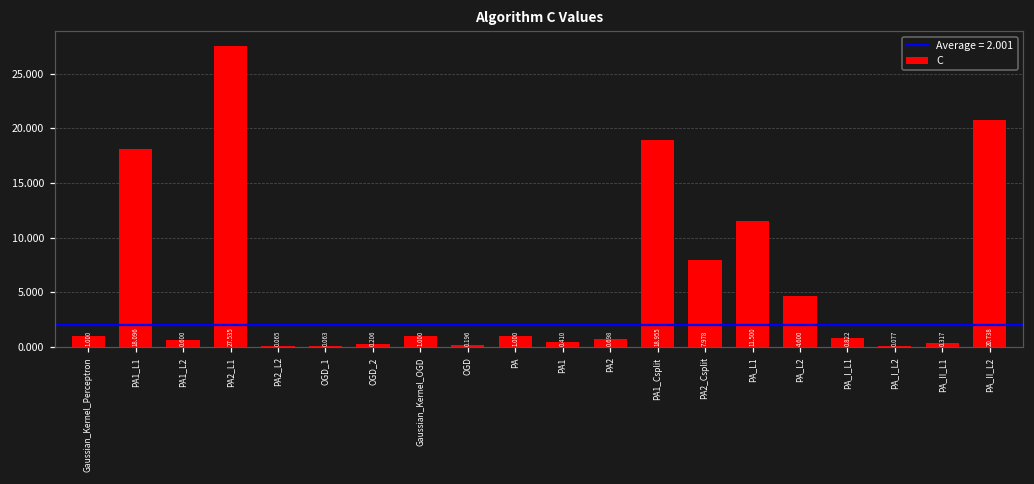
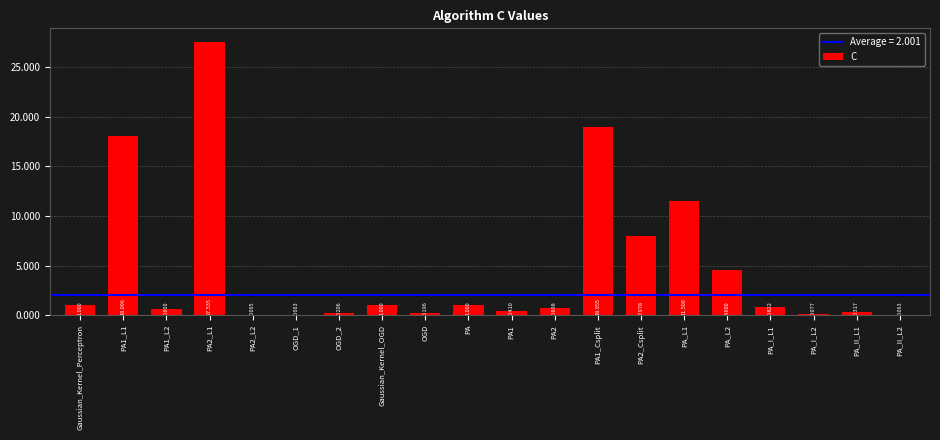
  {
    "Gaussian_Kernel_Perceptron": 1.000,
    "PA1_L1": 18.096,
    "PA1_L2": 0.600,
    "PA2_L1": 27.535,
    "PA2_L2": 0.065,
    "OGD_1": 0.063,
    "OGD_2": 0.206,
    "Gaussian_Kernel_OGD": 1.000,
    "OGD": 0.196,
    "PA": 1.000,
    "PA1": 0.410,
    "PA2": 0.698,
    "PA1_Csplit": 18.955,
    "PA2_Csplit": 7.978,
    "PA_L1": 11.500,
    "PA_L2": 4.600,
    "PA_I_L1": 0.822,
    "PA_I_L2": 0.077,
    "PA_II_L1": 0.317,
-   "PA_II_L2": 20.738
+   "PA_II_L2": 0.063
  }
